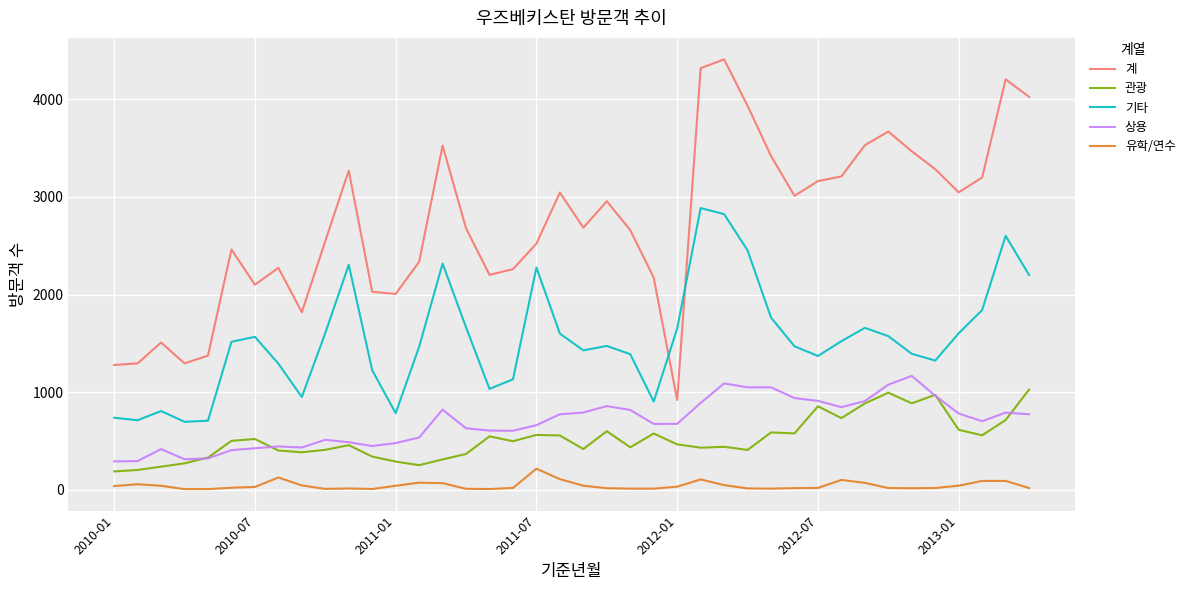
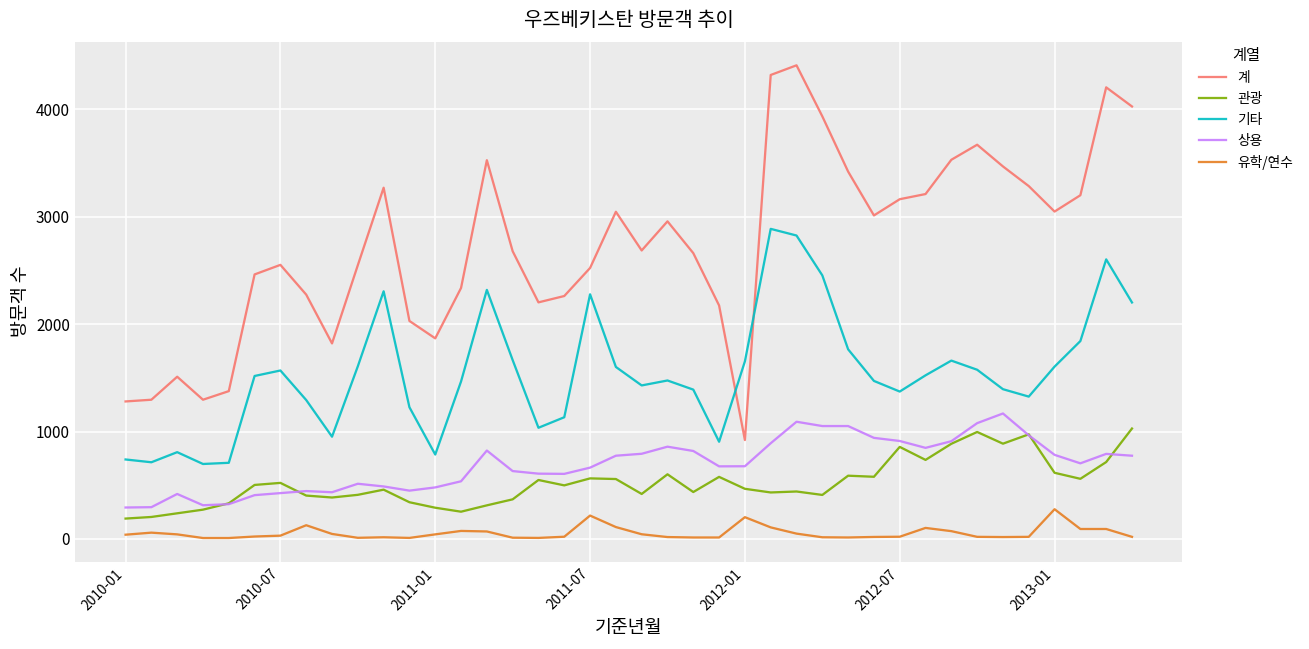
  {
    "계": {
      "2010-01": 1300,
-     "2010-07": 2100,
-     "2011-01": 2000,
+     "2010-07": 2600,
+     "2011-01": 1900,
      "2011-07": 2500,
      "2012-01": 900,
      "2012-07": 3200,
      "2013-01": 3000
    },
    "관광": {
      "2010-01": 200,
      "2010-07": 500,
      "2011-01": 300,
      "2011-07": 600,
      "2012-01": 500,
      "2012-07": 900,
      "2013-01": 600
    },
    "기타": {
      "2010-01": 700,
      "2010-07": 1600,
      "2011-01": 800,
      "2011-07": 2300,
      "2012-01": 1700,
      "2012-07": 1400,
      "2013-01": 1600
    },
    "상용": {
      "2010-01": 300,
      "2010-07": 400,
      "2011-01": 500,
      "2011-07": 700,
      "2012-01": 700,
      "2012-07": 900,
      "2013-01": 800
    },
    "유학/연수": {
      "2010-01": 0,
      "2010-07": 0,
      "2011-01": 0,
      "2011-07": 200,
-     "2012-01": 0,
+     "2012-01": 200,
      "2012-07": 0,
-     "2013-01": 0
+     "2013-01": 300
    }
  }
